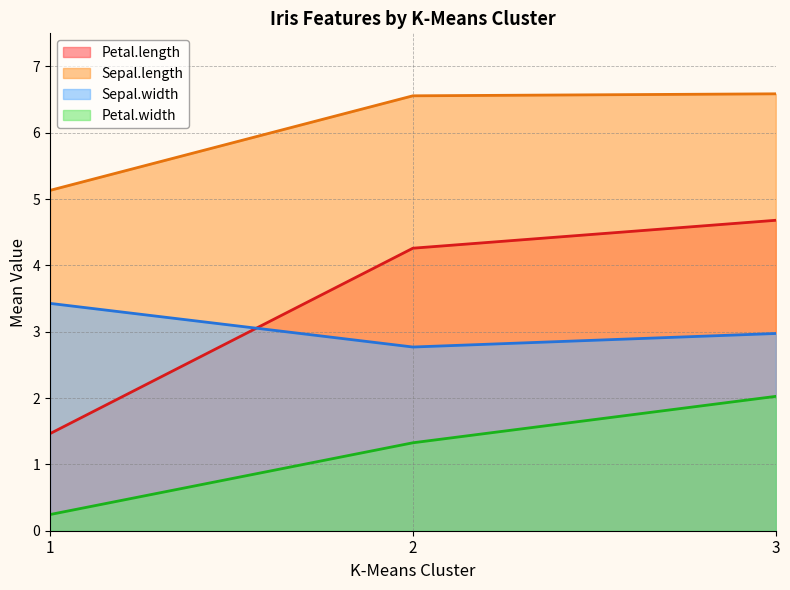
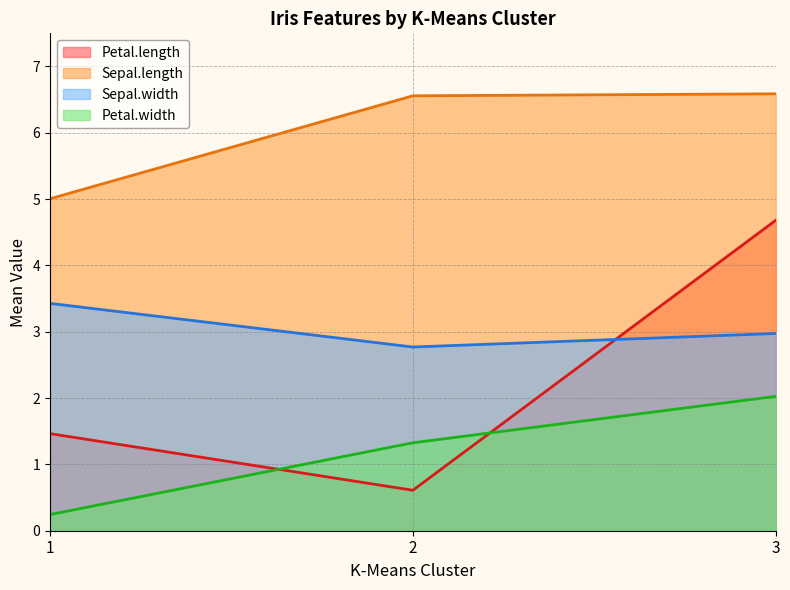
  {
    "Petal.length": {
      "1": 1.5,
-     "2": 4.3,
+     "2": 0.6,
      "3": 4.7
    },
    "Sepal.length": {
-     "1": 5.1,
+     "1": 5.0,
      "2": 6.6,
      "3": 6.6
    },
    "Sepal.width": {
      "1": 3.4,
      "2": 2.8,
      "3": 3.0
    },
    "Petal.width": {
      "1": 0.2,
      "2": 1.3,
      "3": 2.0
    }
  }
